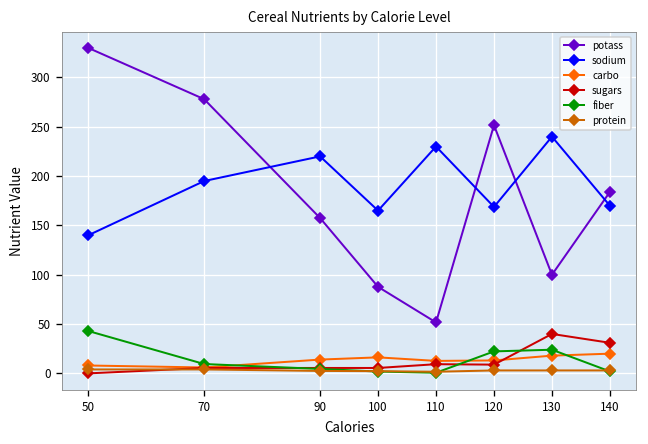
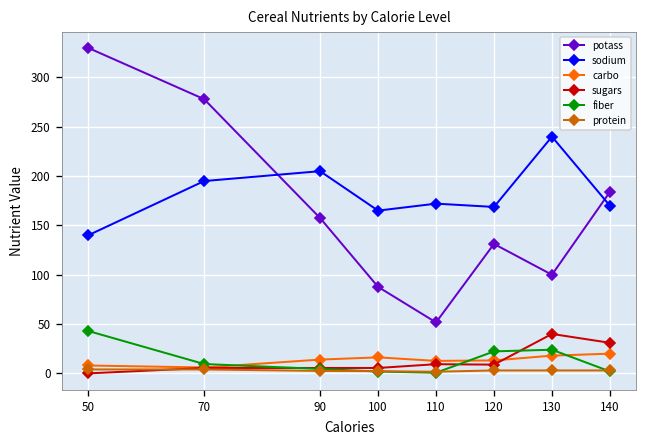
  {
    "potass": {
      "50": 330,
      "70": 280,
      "90": 160,
      "100": 90,
      "110": 50,
-     "120": 250,
+     "120": 130,
      "130": 100,
      "140": 180
    },
    "sodium": {
      "50": 140,
      "70": 200,
-     "90": 220,
+     "90": 210,
      "100": 170,
-     "110": 230,
+     "110": 170,
      "120": 170,
      "130": 240,
      "140": 170
    },
    "sugars": {
      "50": 0,
      "100": 10,
      "110": 10,
      "120": 10,
      "130": 40,
      "140": 30
    },
    "fiber": {
      "50": 40,
      "70": 10,
      "120": 20,
      "130": 20
    }
  }
